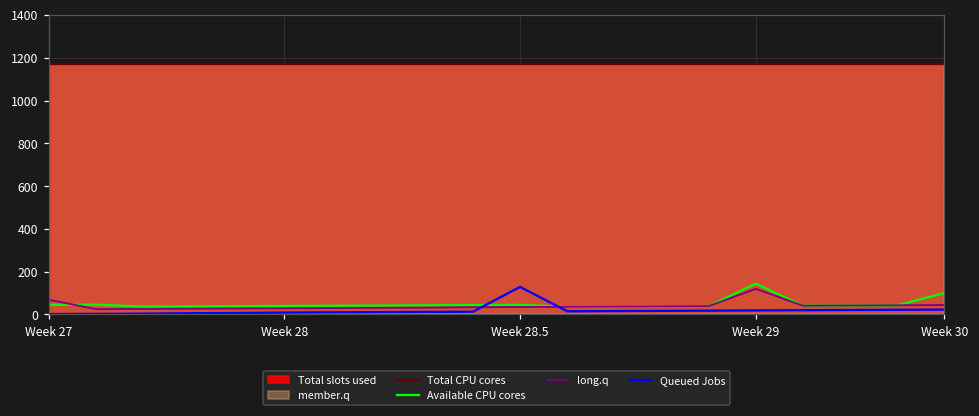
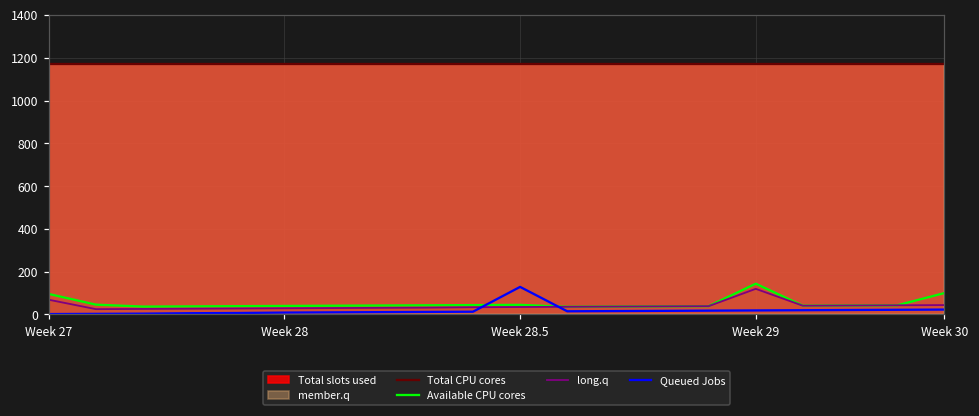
  {
    "member.q": {
      "Week 27": 1170,
      "Week 28": 1170,
      "Week 28.5": 1170,
      "Week 29": 1170,
      "Week 30": 1170
    },
    "Available CPU cores": {
-     "Week 27": 50,
+     "Week 27": 100,
      "Week 29": 140,
      "Week 30": 100
    },
    "long.q": {
      "Week 27": 70,
      "Week 29": 120,
      "Week 30": 40
    },
    "Queued Jobs": {
      "Week 27": 0,
      "Week 28": 10,
      "Week 28.5": 130,
      "Week 29": 20,
      "Week 30": 20
    }
  }
